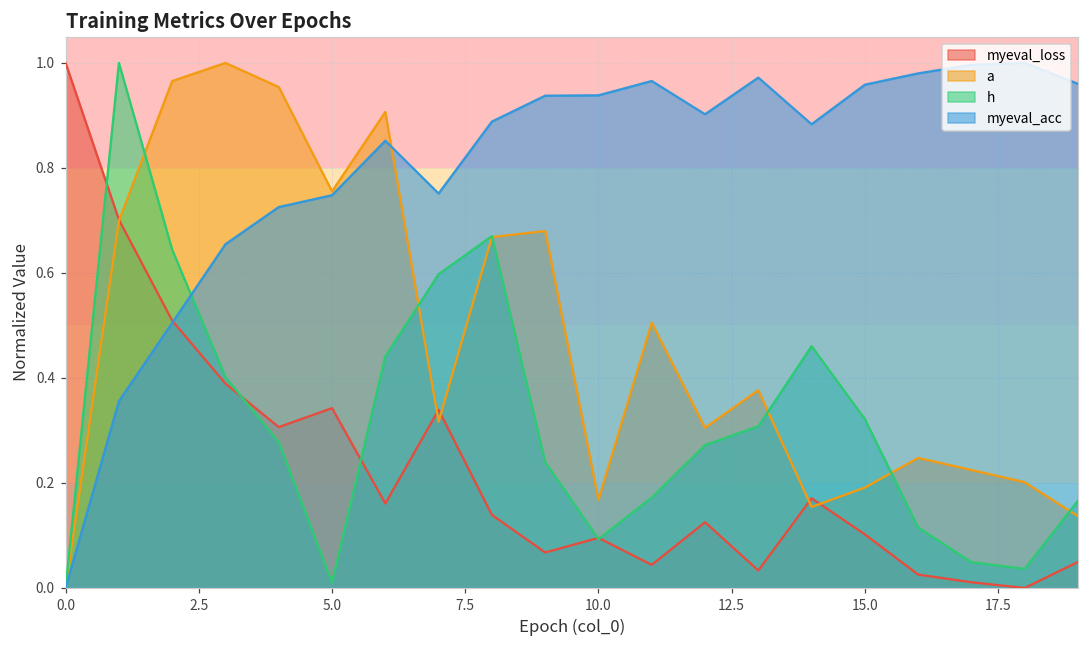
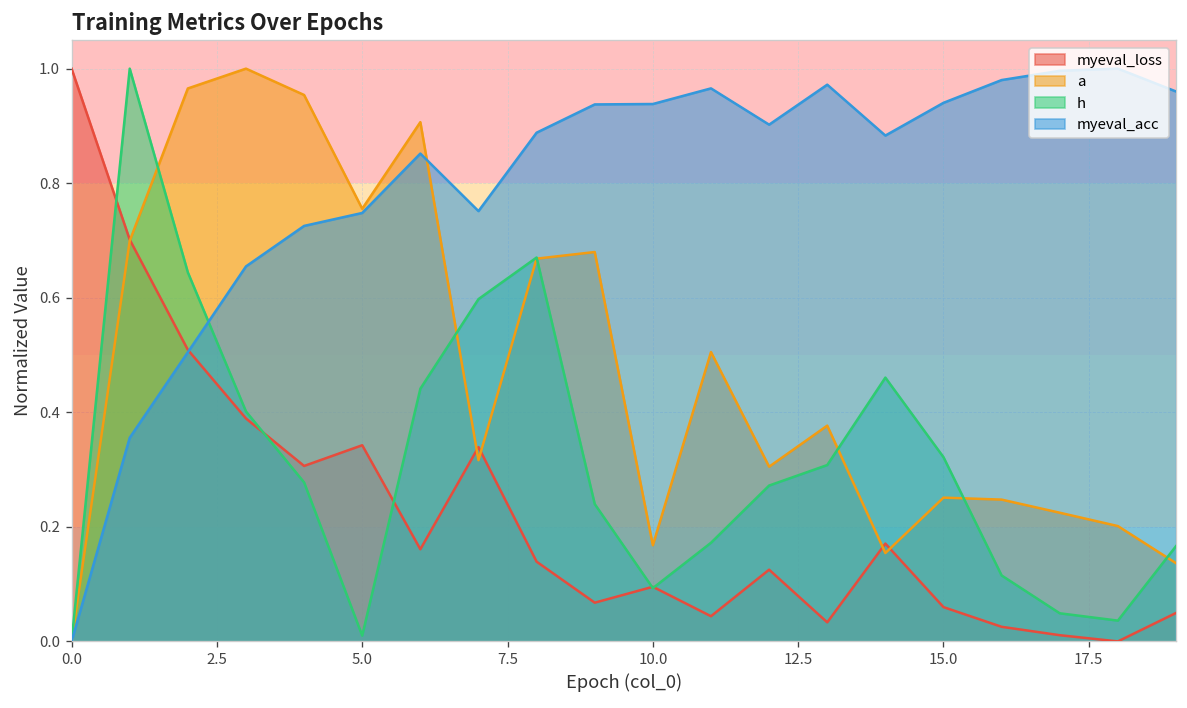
  {
    "myeval_loss": {
      "0.0": 1.00,
      "5.0": 0.34,
-     "15.0": 0.10
+     "15.0": 0.06
    },
    "a": {
      "5.0": 0.76,
      "10.0": 0.17,
-     "15.0": 0.19
+     "15.0": 0.25
    },
    "h": {
      "5.0": 0.01,
      "15.0": 0.32
    },
    "myeval_acc": {
      "5.0": 0.75,
      "10.0": 0.94,
-     "15.0": 0.96
+     "15.0": 0.94
    }
  }
